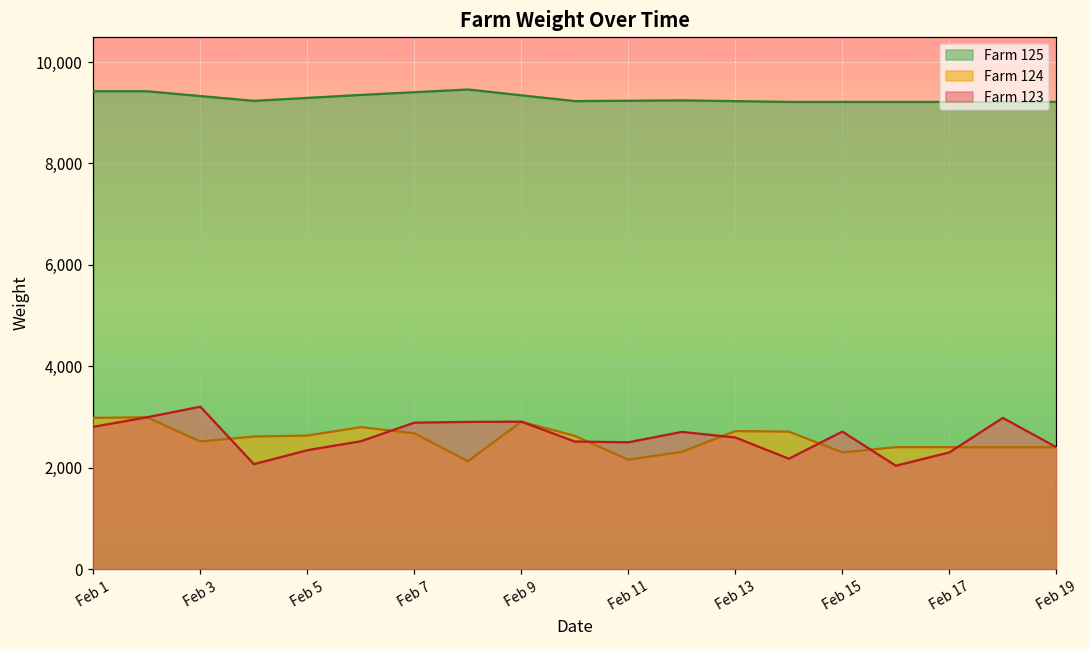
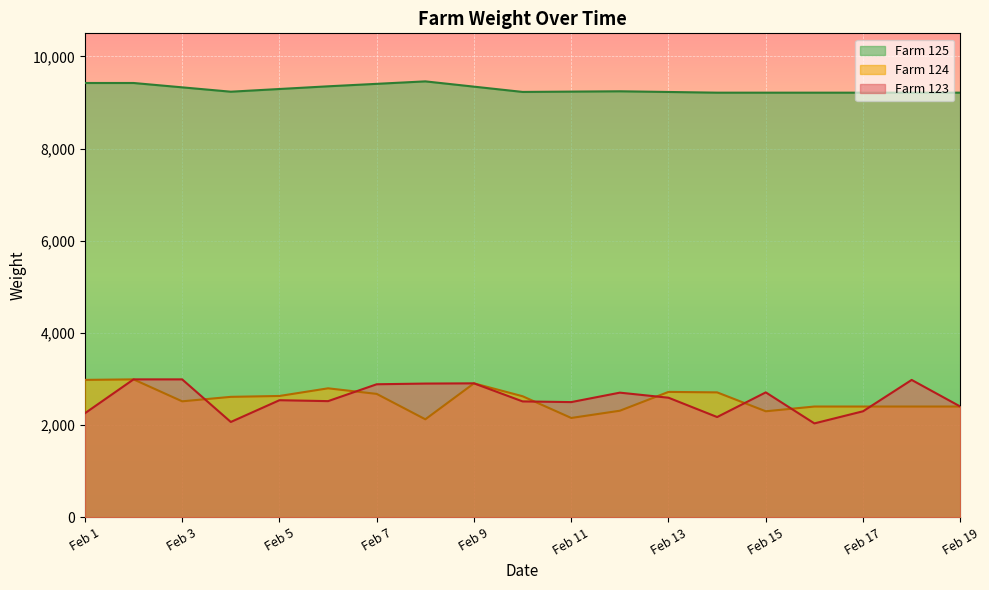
  {
    "Farm 125": {
      "Feb 1": "9,400",
      "Feb 3": "9,300",
      "Feb 5": "9,300",
      "Feb 7": "9,400",
      "Feb 9": "9,300",
      "Feb 11": "9,200",
      "Feb 13": "9,200",
      "Feb 15": "9,200",
      "Feb 19": "9,200"
    },
    "Farm 124": {
      "Feb 1": "3,000",
      "Feb 3": "2,500",
      "Feb 5": "2,600",
      "Feb 7": "2,700",
      "Feb 11": "2,200",
      "Feb 13": "2,700",
      "Feb 15": "2,300",
      "Feb 17": "2,400"
    },
    "Farm 123": {
-     "Feb 1": "2,800",
-     "Feb 3": "3,200",
-     "Feb 5": "2,300",
+     "Feb 1": "2,300",
+     "Feb 3": "3,000",
+     "Feb 5": "2,500",
      "Feb 7": "2,900",
      "Feb 11": "2,500",
      "Feb 13": "2,600",
      "Feb 15": "2,700",
      "Feb 17": "2,300"
    }
  }
